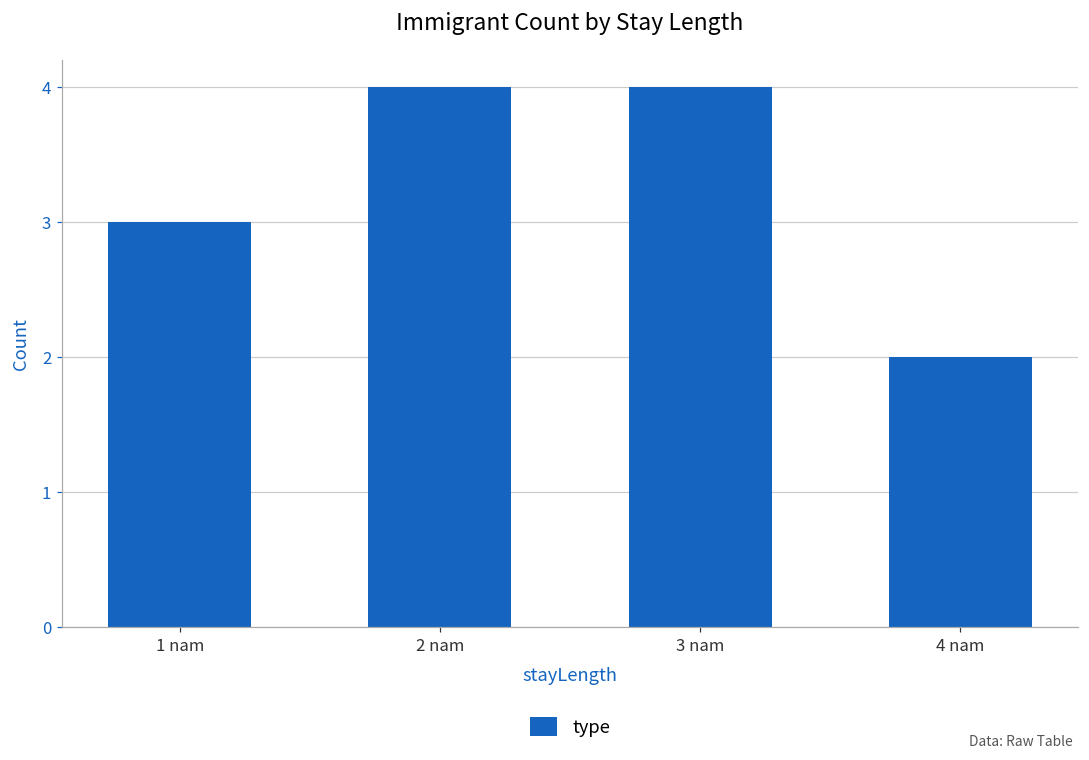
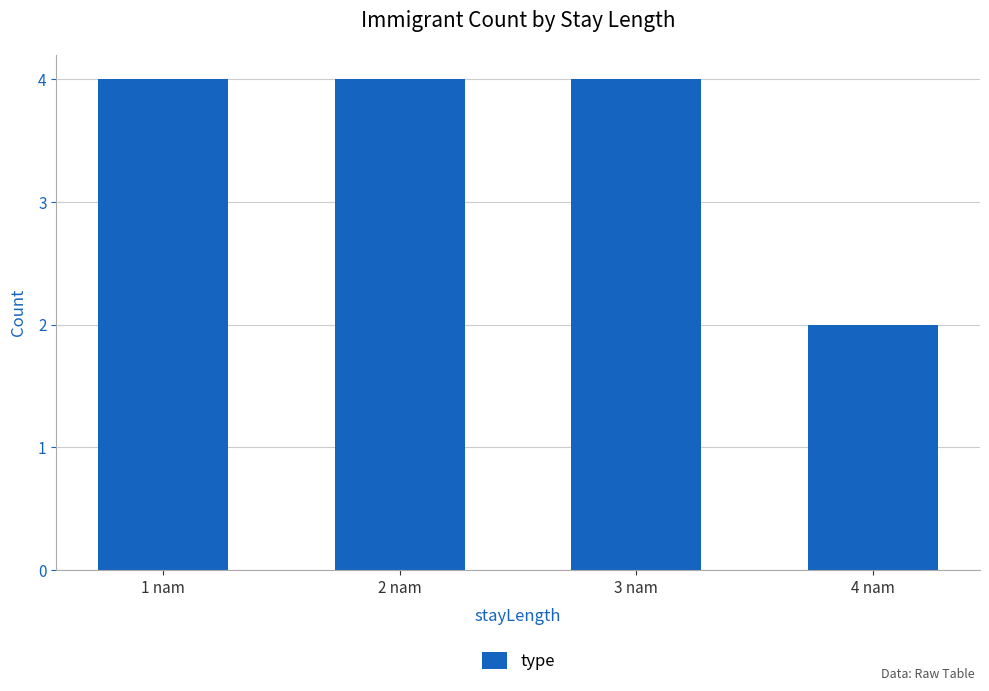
  {
-   "1 nam": 3,
+   "1 nam": 4,
    "2 nam": 4,
    "3 nam": 4,
    "4 nam": 2
  }
